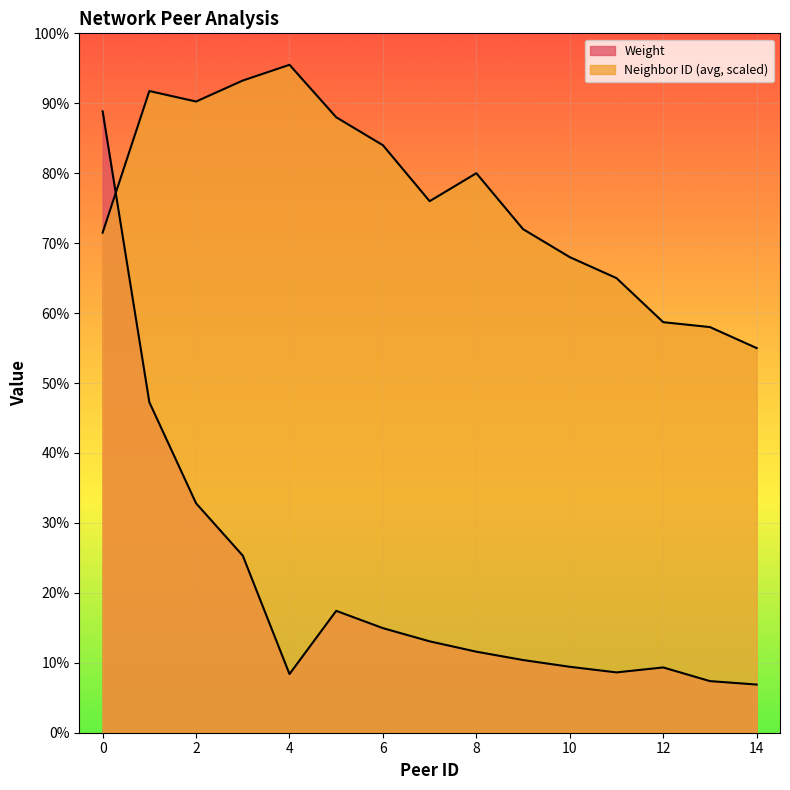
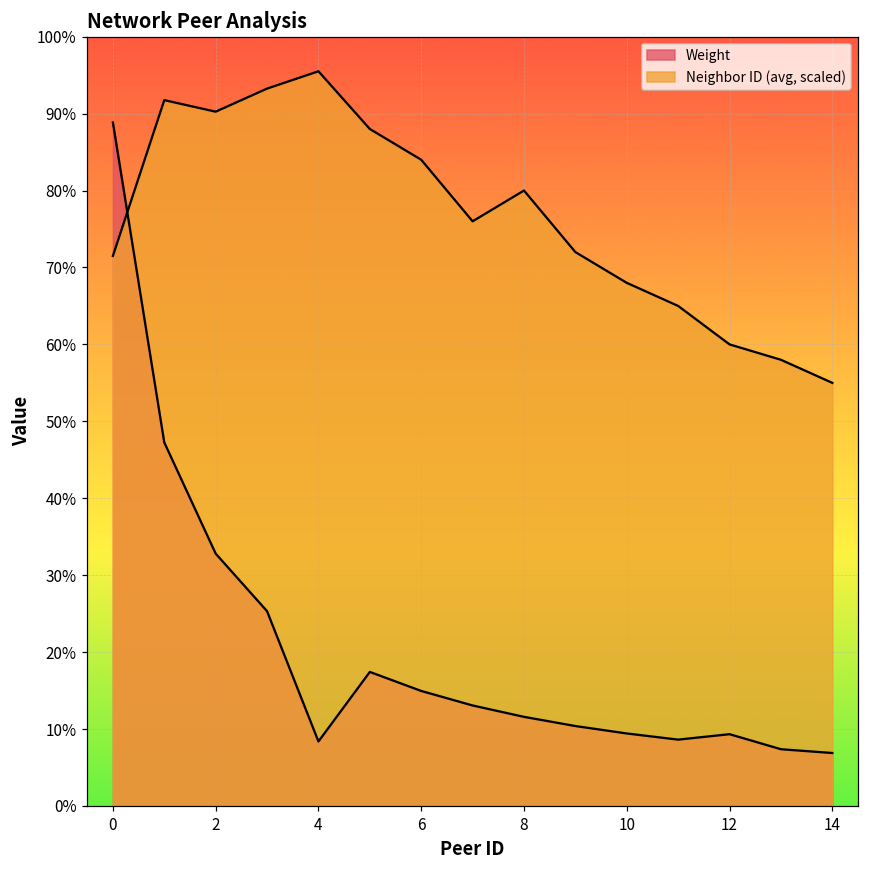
  {
    "Weight": {
      "0": "89%",
      "2": "33%",
      "4": "8%",
      "6": "15%",
      "8": "12%",
      "10": "9%",
      "12": "9%",
      "14": "7%"
    },
    "Neighbor ID (avg, scaled)": {
      "0": "72%",
      "2": "90%",
      "4": "96%",
      "6": "84%",
      "8": "80%",
      "10": "68%",
-     "12": "59%",
+     "12": "60%",
      "14": "55%"
    }
  }
